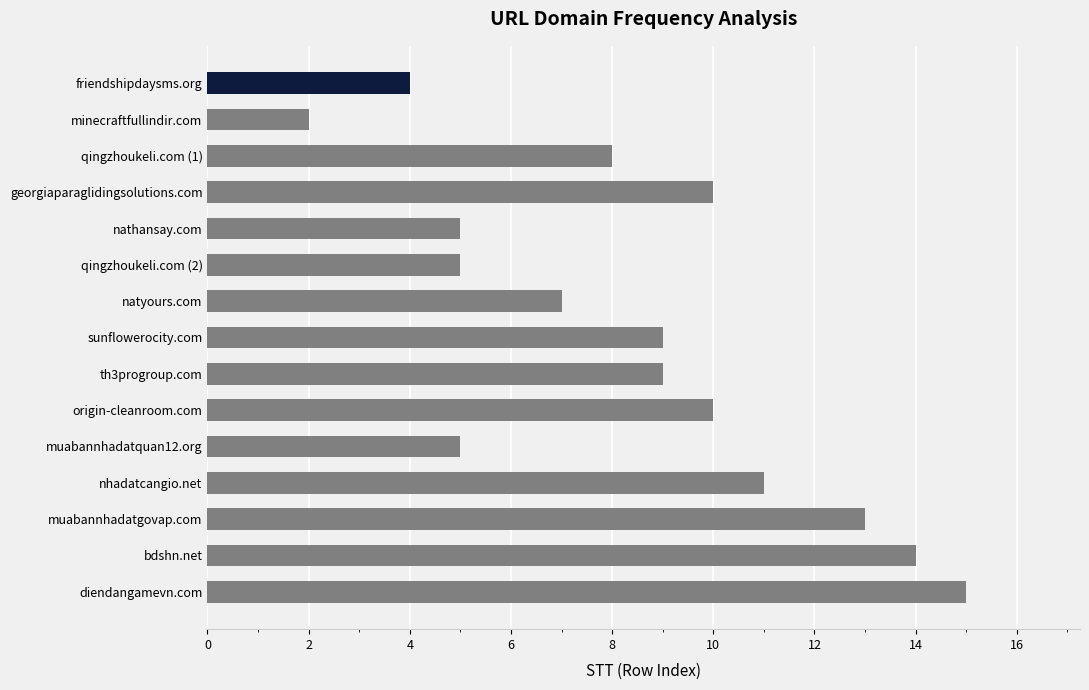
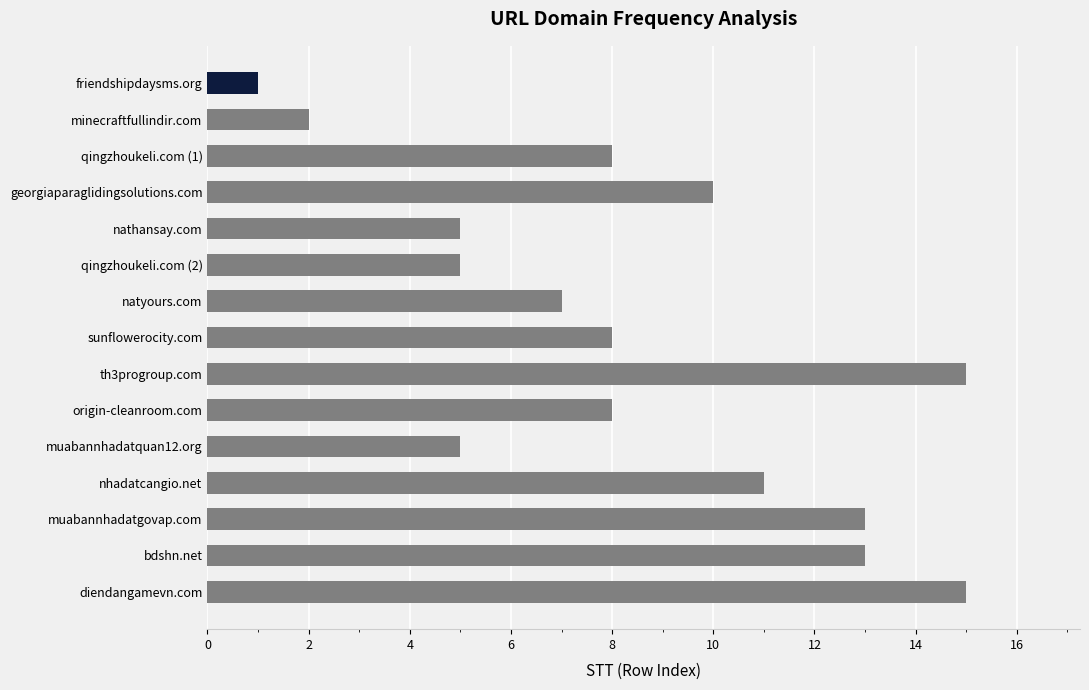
  {
-   "friendshipdaysms.org": 4,
+   "friendshipdaysms.org": 1,
    "minecraftfullindir.com": 2,
    "qingzhoukeli.com (1)": 8,
    "georgiaparaglidingsolutions.com": 10,
    "nathansay.com": 5,
    "qingzhoukeli.com (2)": 5,
    "natyours.com": 7,
-   "sunflowerocity.com": 9,
-   "th3progroup.com": 9,
-   "origin-cleanroom.com": 10,
+   "sunflowerocity.com": 8,
+   "th3progroup.com": 15,
+   "origin-cleanroom.com": 8,
    "muabannhadatquan12.org": 5,
    "nhadatcangio.net": 11,
    "muabannhadatgovap.com": 13,
-   "bdshn.net": 14,
+   "bdshn.net": 13,
    "diendangamevn.com": 15
  }
